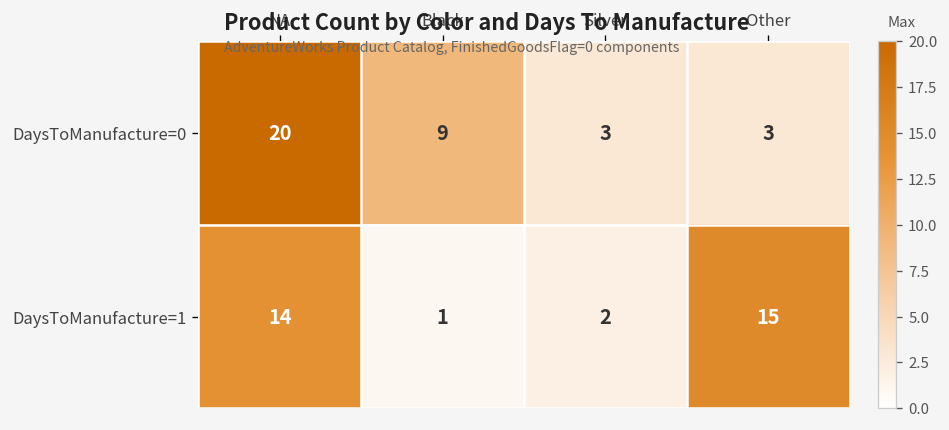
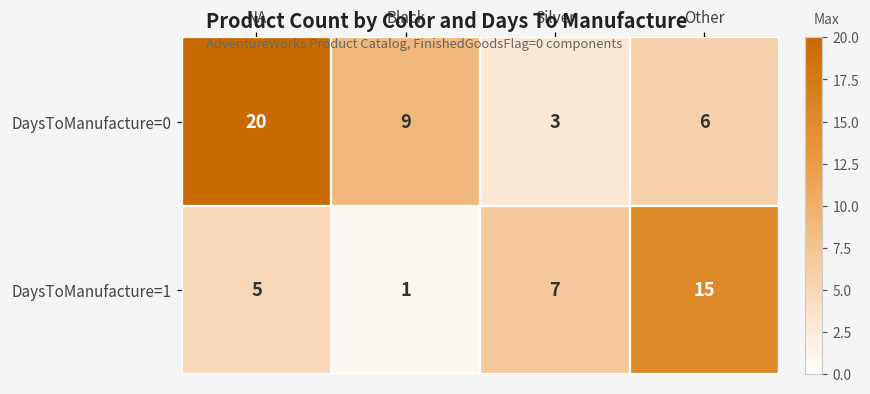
  {
    "DaysToManufacture=0": {
      "NA": 20,
      "Black": 9,
      "Silver": 3,
-     "Other": 3
+     "Other": 6
    },
    "DaysToManufacture=1": {
-     "NA": 14,
+     "NA": 5,
      "Black": 1,
-     "Silver": 2,
+     "Silver": 7,
      "Other": 15
    }
  }
